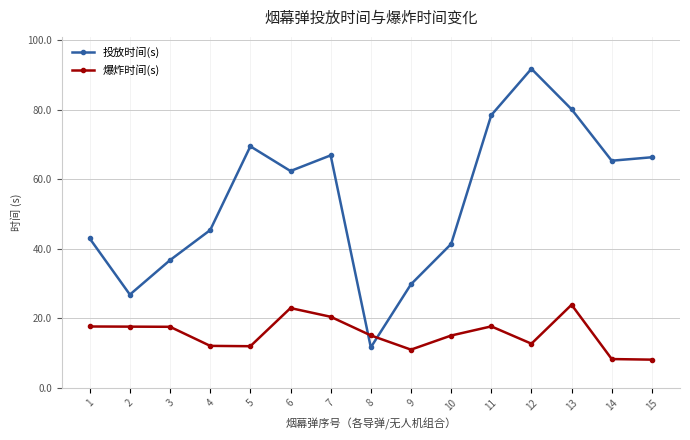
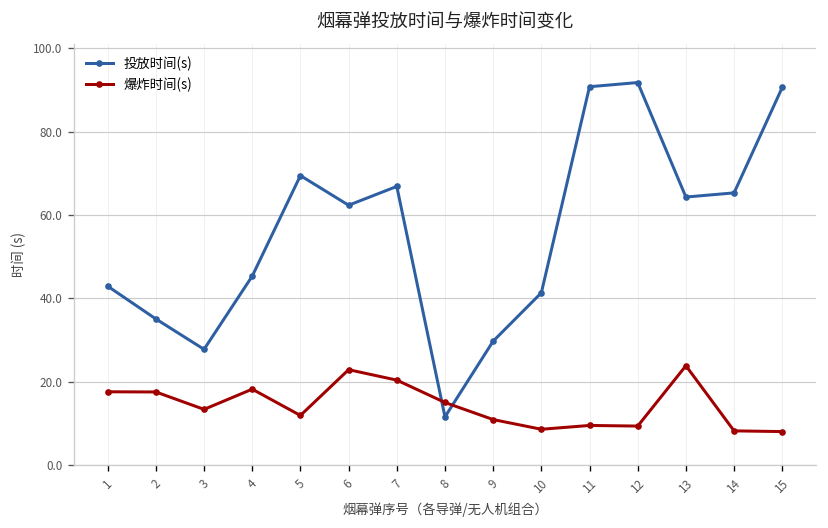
  {
    "投放时间(s)": {
      "1": 43,
-     "2": 27,
-     "3": 37,
+     "2": 35,
+     "3": 28,
      "4": 45,
      "5": 69,
      "6": 62,
      "7": 67,
      "8": 12,
      "9": 30,
      "10": 41,
-     "11": 78,
+     "11": 91,
      "12": 92,
-     "13": 80,
+     "13": 64,
      "14": 65,
-     "15": 66
+     "15": 91
    },
    "爆炸时间(s)": {
      "1": 18,
      "2": 18,
-     "3": 18,
-     "4": 12,
+     "3": 13,
+     "4": 18,
      "5": 12,
      "6": 23,
      "7": 20,
      "8": 15,
      "9": 11,
-     "10": 15,
-     "11": 18,
-     "12": 13,
+     "10": 9,
+     "11": 10,
+     "12": 9,
      "13": 24,
      "14": 8,
      "15": 8
    }
  }
